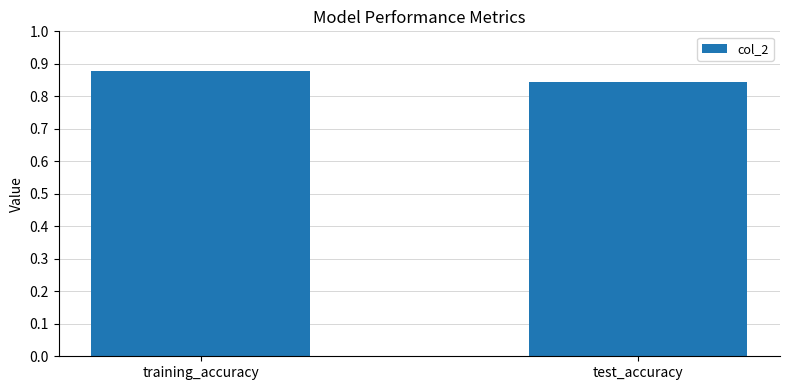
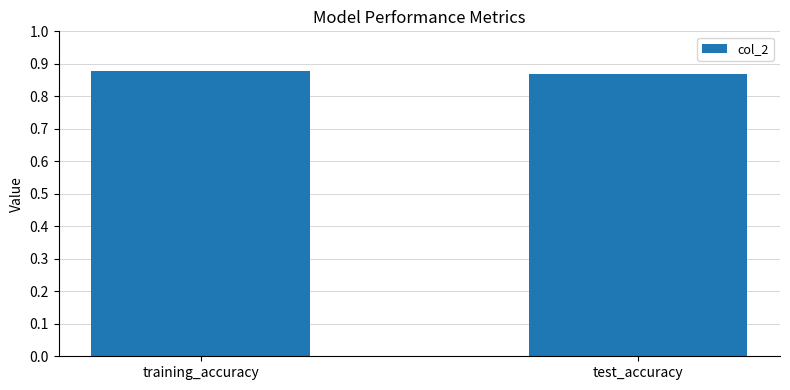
  {
    "training_accuracy": 0.88,
-   "test_accuracy": 0.84
+   "test_accuracy": 0.87
  }
